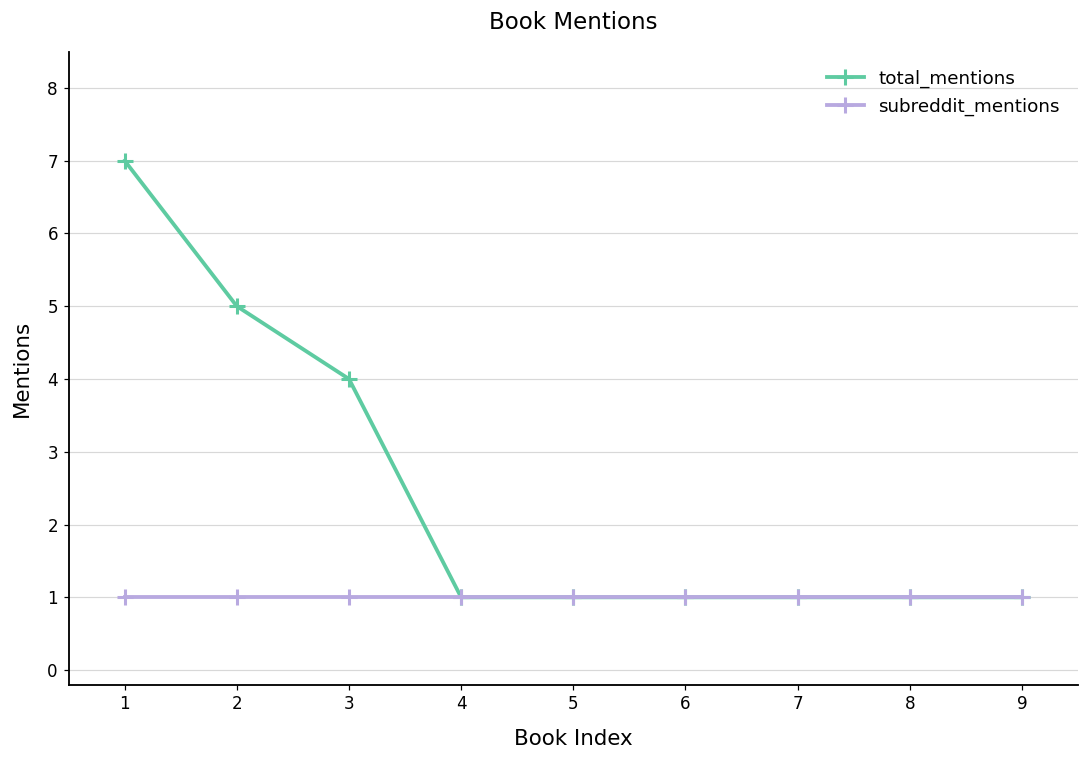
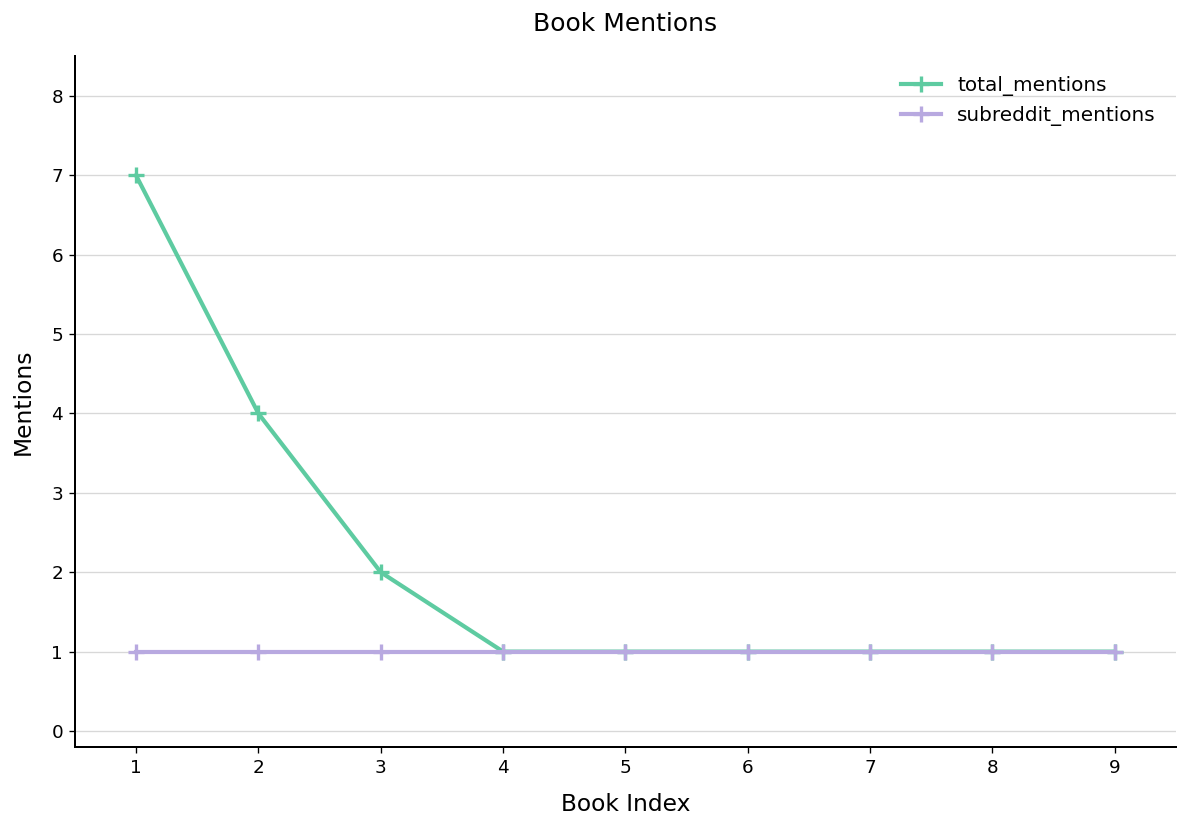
  {
    "total_mentions": {
      "1": 7,
-     "2": 5,
-     "3": 4
+     "2": 4,
+     "3": 2
    },
    "subreddit_mentions": {
      "1": 1,
      "2": 1,
      "3": 1
    }
  }
